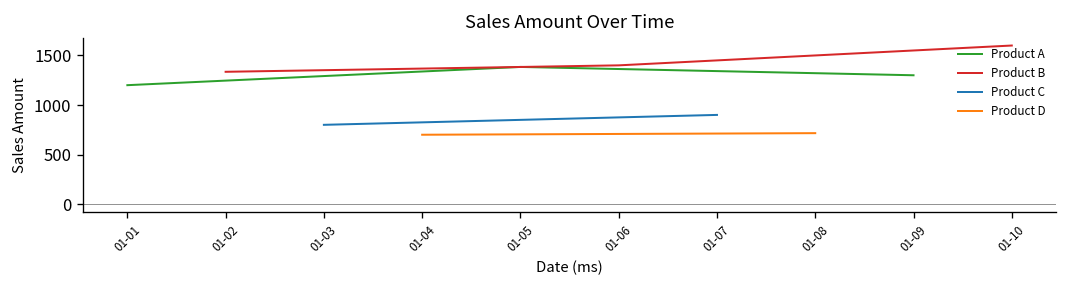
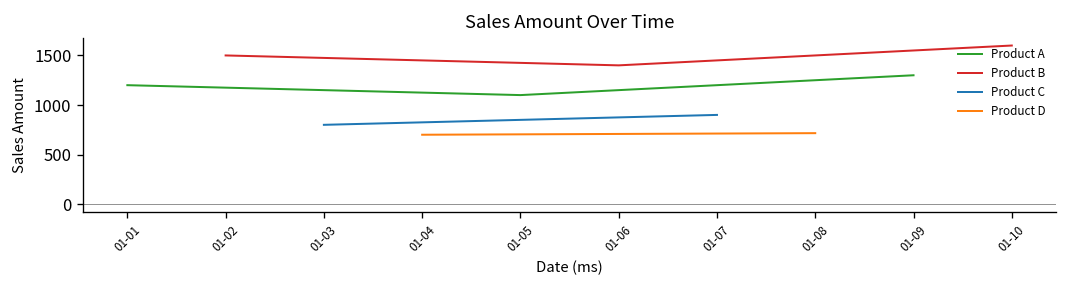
  {
    "Product A": {
      "01-01": 1200,
-     "01-05": 1400,
+     "01-05": 1100,
      "01-09": 1300
    },
    "Product B": {
-     "01-02": 1300,
+     "01-02": 1500,
      "01-06": 1400,
      "01-10": 1600
    },
    "Product C": {
      "01-03": 800,
      "01-07": 900
    },
    "Product D": {
      "01-04": 700,
      "01-08": 700
    }
  }
